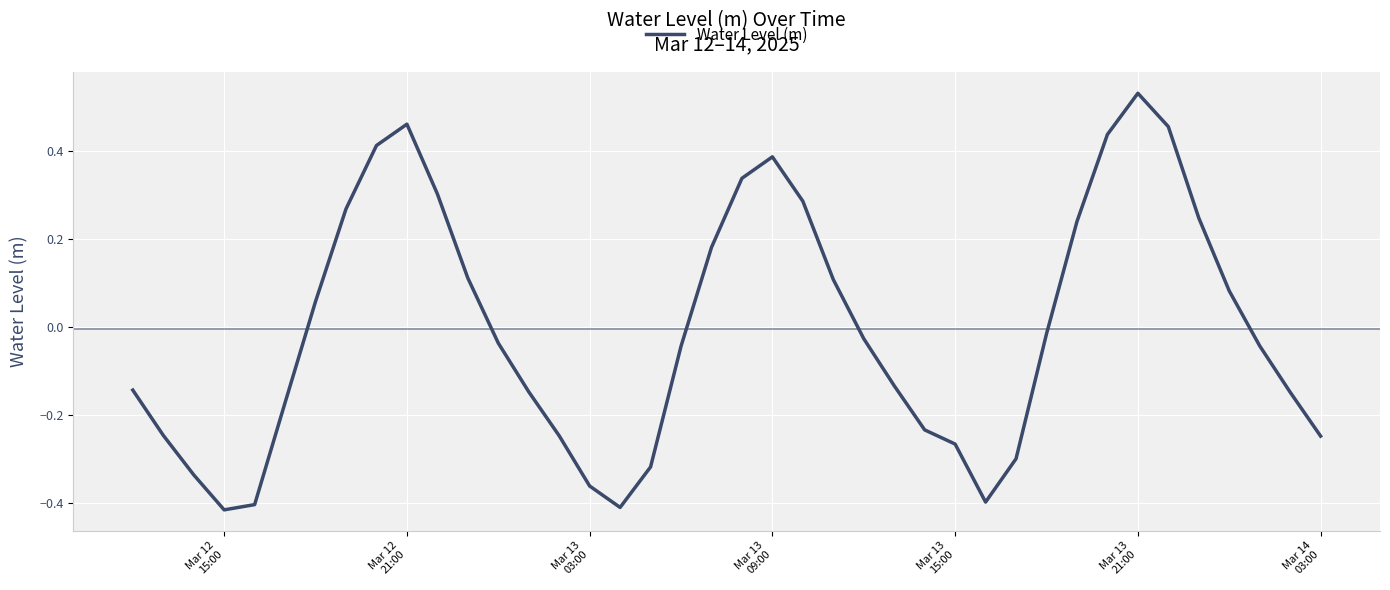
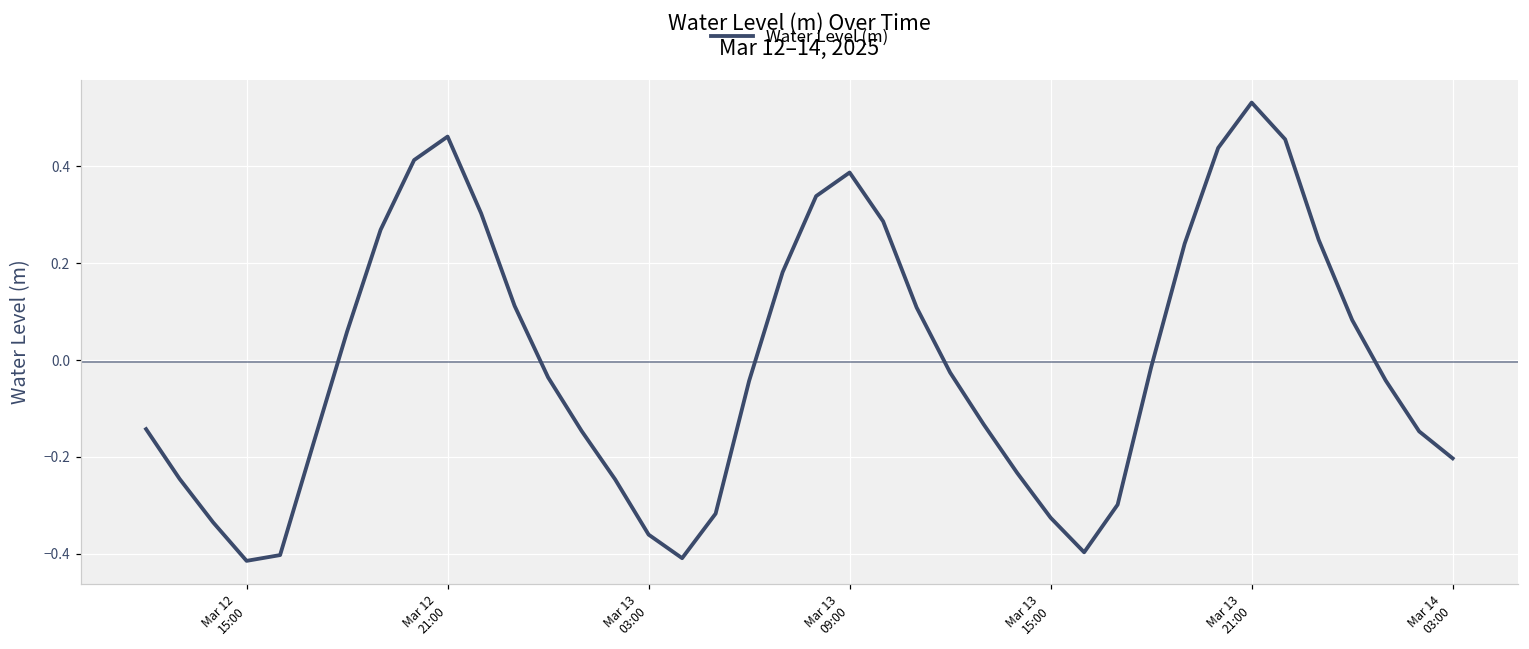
  {
    "Mar 12 15:00": -0.41,
    "Mar 12 21:00": 0.46,
    "Mar 13 03:00": -0.36,
    "Mar 13 09:00": 0.39,
-   "Mar 13 15:00": -0.27,
+   "Mar 13 15:00": -0.33,
    "Mar 13 21:00": 0.53,
-   "Mar 14 03:00": -0.25
+   "Mar 14 03:00": -0.20
  }
